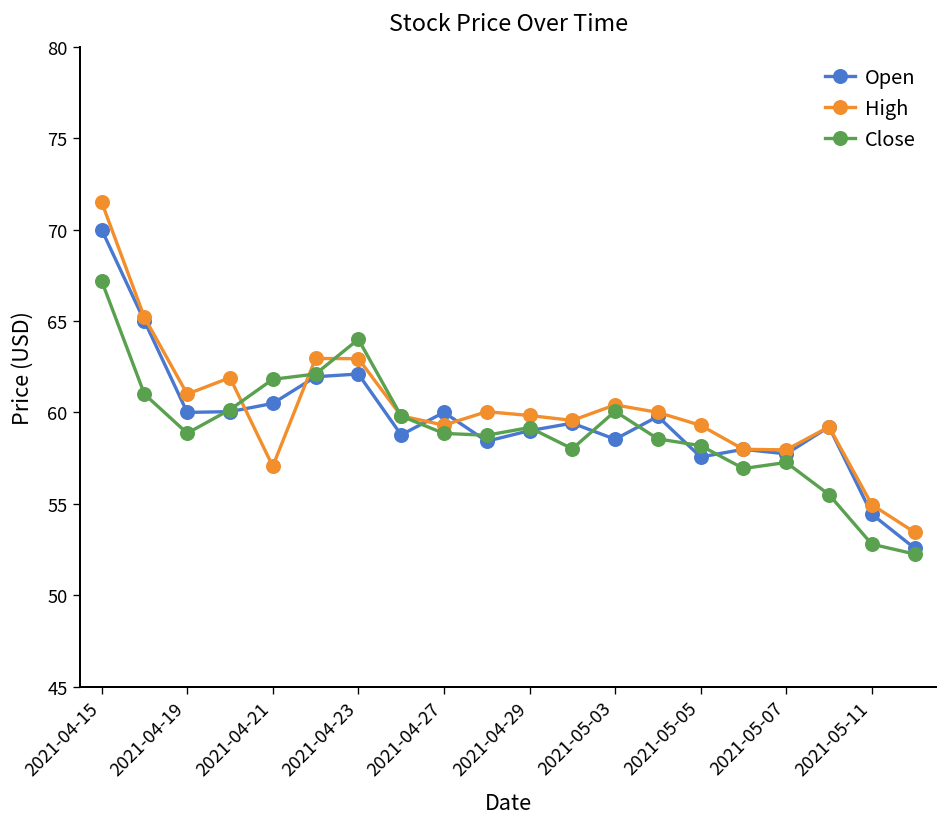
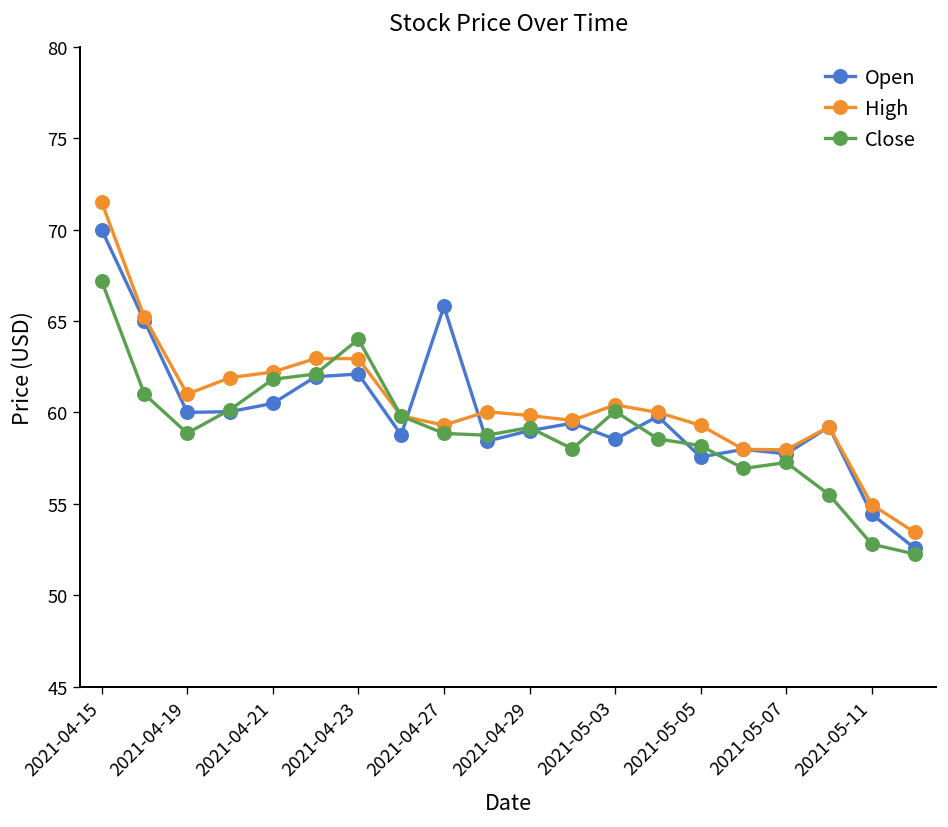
  {
    "Open": {
      "2021-04-15": 70.0,
      "2021-04-19": 60.0,
      "2021-04-21": 60.5,
      "2021-04-23": 62.1,
-     "2021-04-27": 60.0,
+     "2021-04-27": 65.8,
      "2021-04-29": 59.0,
      "2021-05-03": 58.5,
      "2021-05-05": 57.6,
      "2021-05-07": 57.7,
      "2021-05-11": 54.4
    },
    "High": {
      "2021-04-15": 71.5,
      "2021-04-19": 61.0,
-     "2021-04-21": 57.1,
+     "2021-04-21": 62.2,
      "2021-04-23": 62.9,
      "2021-04-27": 59.3,
      "2021-04-29": 59.8,
      "2021-05-03": 60.4,
      "2021-05-05": 59.3,
      "2021-05-07": 58.0,
      "2021-05-11": 55.0
    },
    "Close": {
      "2021-04-15": 67.2,
      "2021-04-19": 58.9,
      "2021-04-21": 61.8,
      "2021-04-23": 64.0,
      "2021-04-27": 58.9,
      "2021-04-29": 59.2,
      "2021-05-03": 60.1,
      "2021-05-05": 58.2,
      "2021-05-07": 57.3,
      "2021-05-11": 52.8
    }
  }
